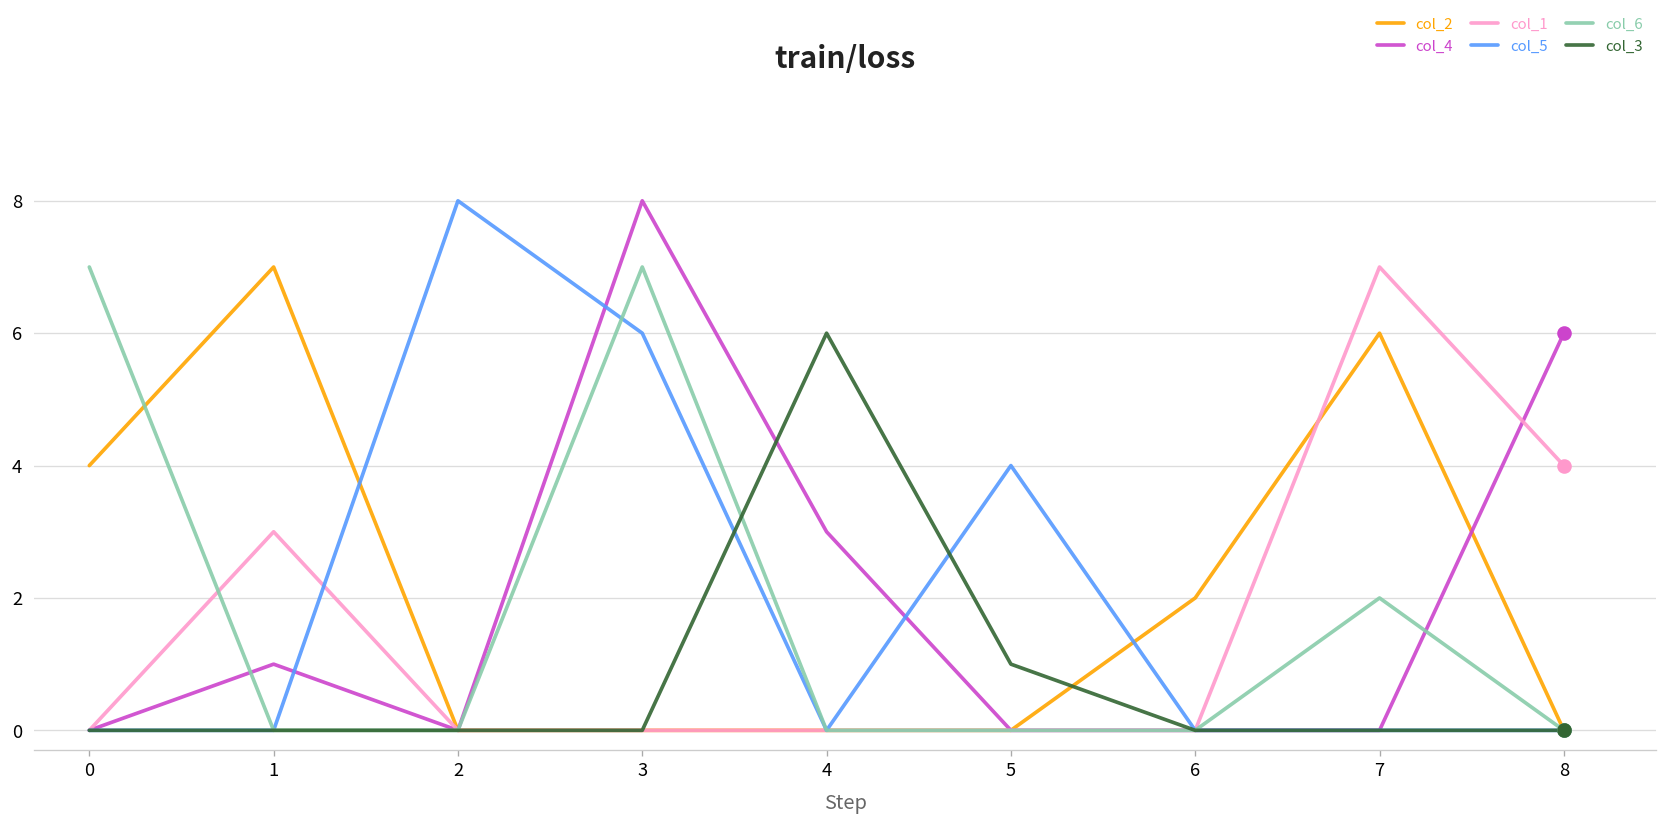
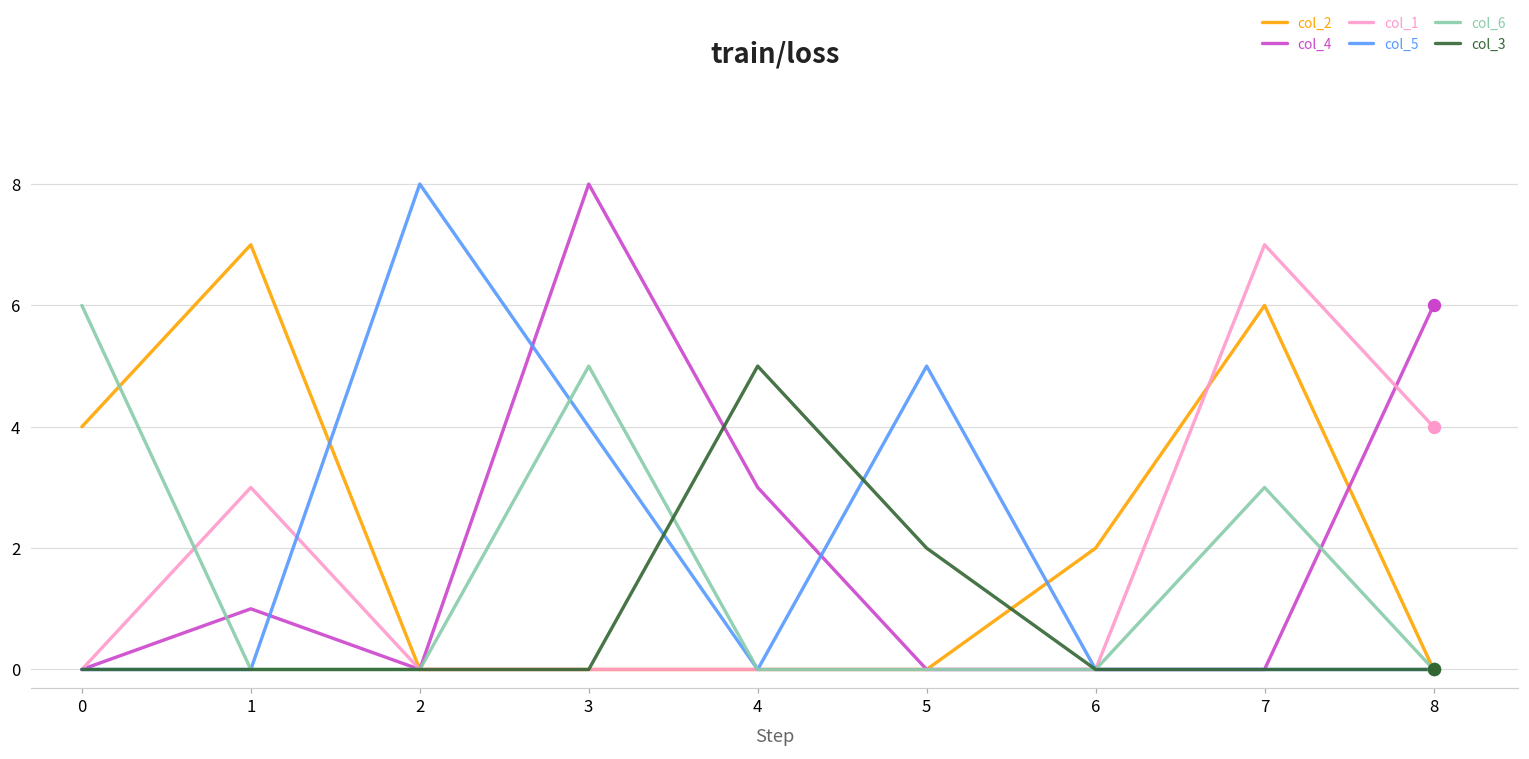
  {
    "col_5": {
      "2": 8,
-     "3": 6,
-     "5": 4
+     "3": 4,
+     "5": 5
    },
    "col_6": {
-     "0": 7,
-     "3": 7,
-     "7": 2
+     "0": 6,
+     "3": 5,
+     "7": 3
    },
    "col_3": {
-     "4": 6,
-     "5": 1
+     "4": 5,
+     "5": 2
    }
  }
